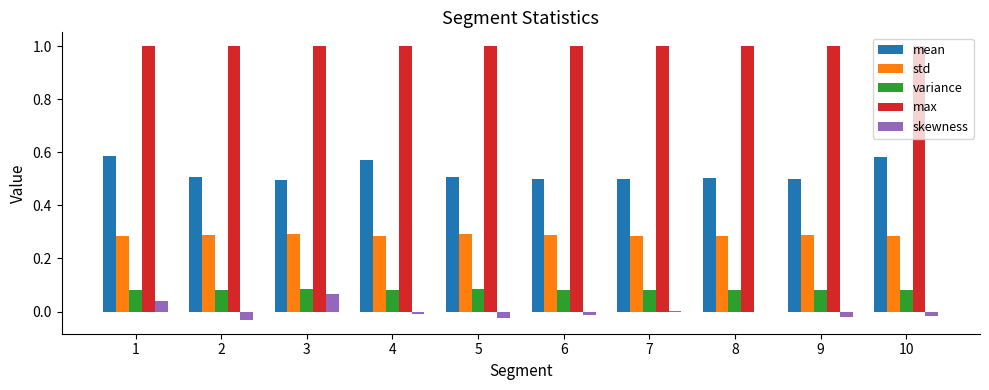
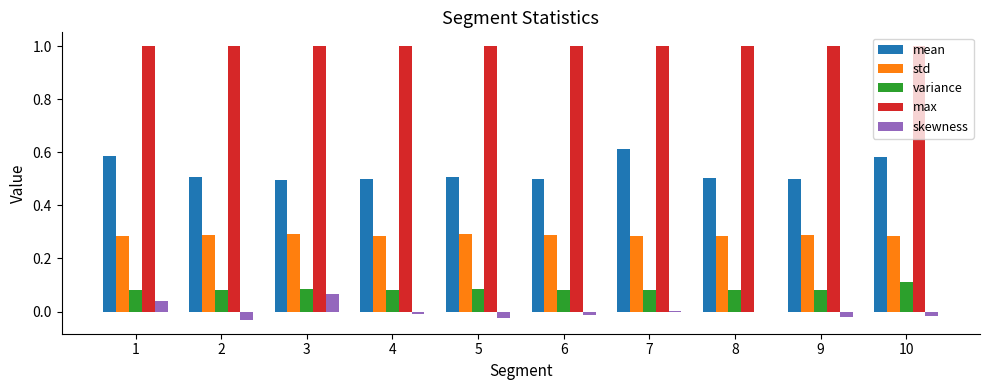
  {
    "mean": {
      "1": 0.59,
      "2": 0.51,
      "3": 0.50,
-     "4": 0.57,
+     "4": 0.50,
      "5": 0.51,
      "6": 0.50,
-     "7": 0.50,
+     "7": 0.61,
      "8": 0.50,
      "9": 0.50,
      "10": 0.58
    },
    "std": {
      "1": 0.28,
      "2": 0.29,
      "3": 0.29,
      "4": 0.29,
      "5": 0.29,
      "6": 0.29,
      "7": 0.28,
      "8": 0.29,
      "9": 0.29,
      "10": 0.28
    },
    "variance": {
      "1": 0.08,
      "2": 0.08,
      "3": 0.09,
      "4": 0.08,
      "5": 0.08,
      "6": 0.08,
      "7": 0.08,
      "8": 0.08,
      "9": 0.08,
-     "10": 0.08
+     "10": 0.11
    },
    "max": {
      "1": 1.00,
      "2": 1.00,
      "3": 1.00,
      "4": 1.00,
      "5": 1.00,
      "6": 1.00,
      "7": 1.00,
      "8": 1.00,
      "9": 1.00
    },
    "skewness": {
      "1": 0.04,
      "2": -0.03,
      "3": 0.06,
      "5": -0.02,
      "6": -0.01,
      "9": -0.02,
      "10": -0.02
    }
  }
